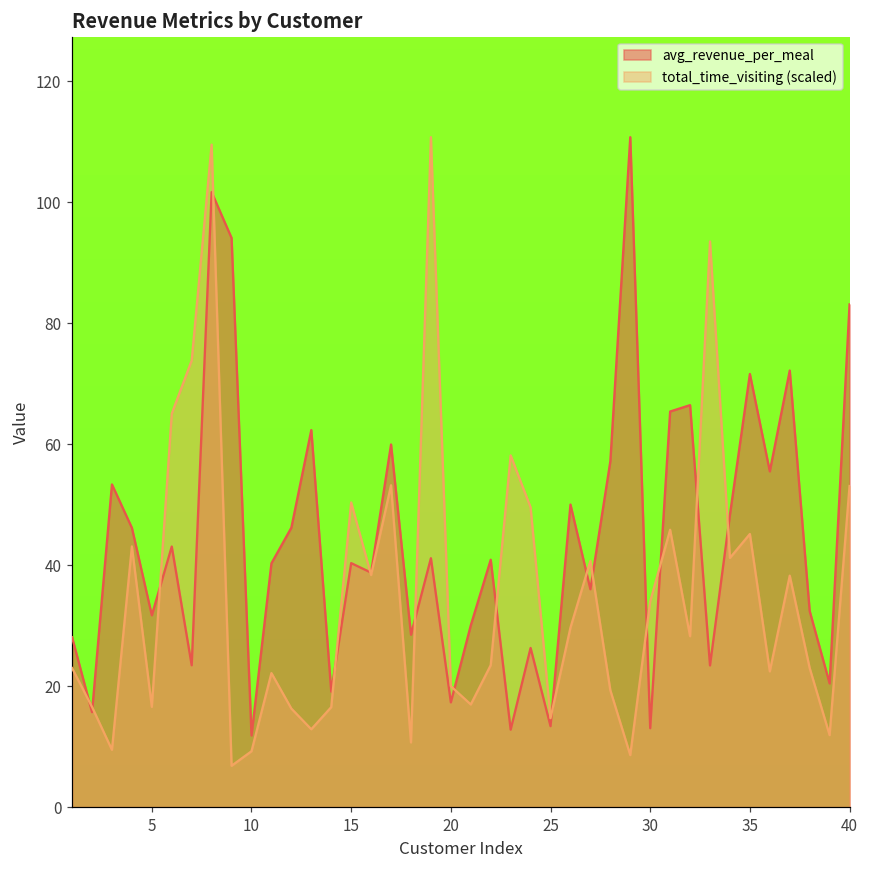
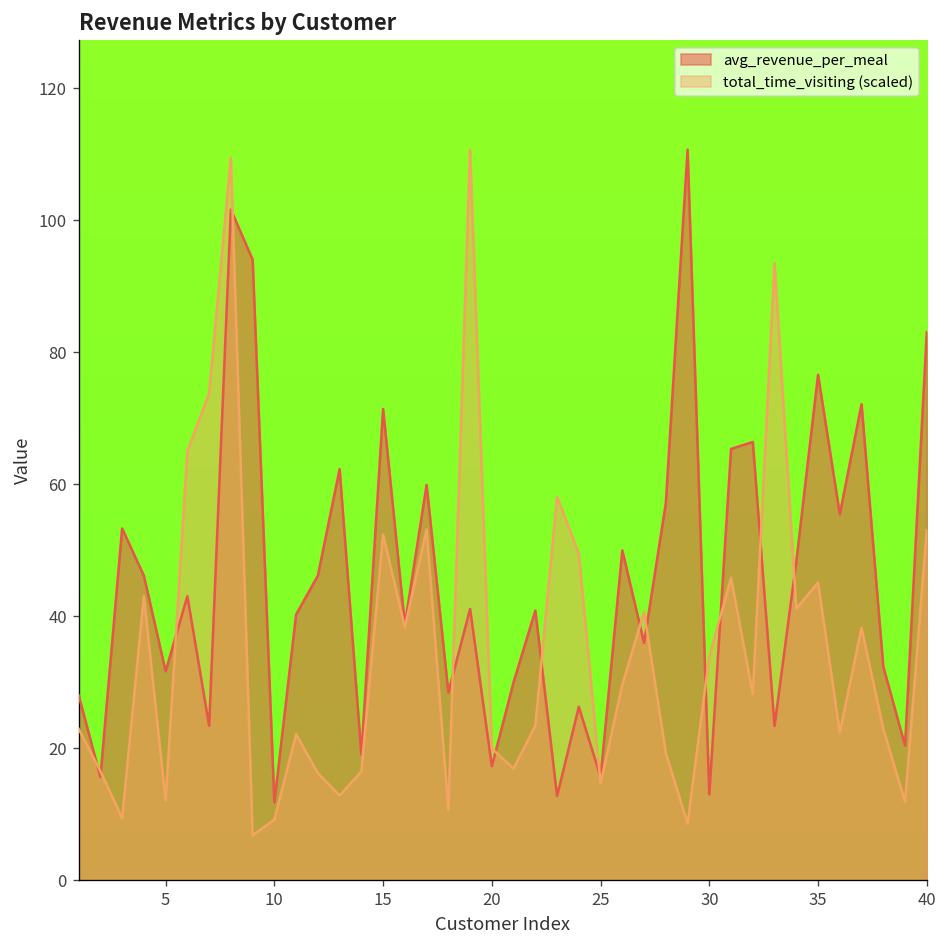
  {
    "avg_revenue_per_meal": {
      "5": 32,
      "10": 12,
-     "15": 40,
+     "15": 71,
      "20": 17,
-     "25": 13,
+     "25": 16,
      "30": 13,
-     "35": 72,
+     "35": 77,
      "40": 83
    },
    "total_time_visiting (scaled)": {
-     "5": 17,
+     "5": 12,
      "10": 9,
-     "15": 50,
+     "15": 52,
      "20": 20,
      "25": 15,
      "30": 34,
      "35": 45,
      "40": 53
    }
  }
